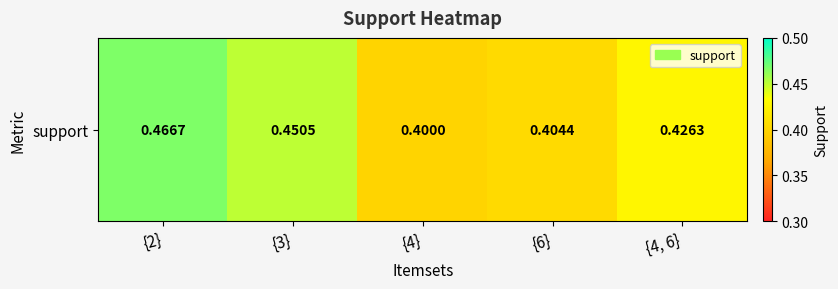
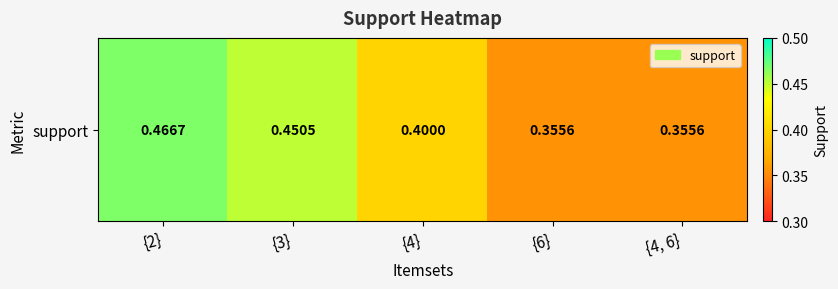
  {
    "support": {
      "{2}": 0.4667,
      "{3}": 0.4505,
      "{4}": 0.4000,
-     "{6}": 0.4044,
-     "{4, 6}": 0.4263
+     "{6}": 0.3556,
+     "{4, 6}": 0.3556
    }
  }
